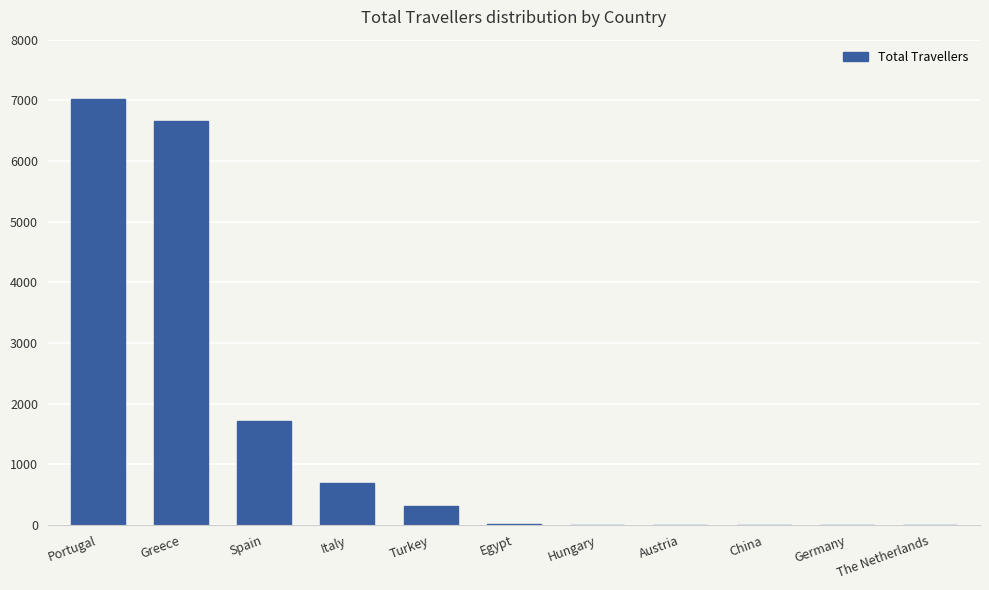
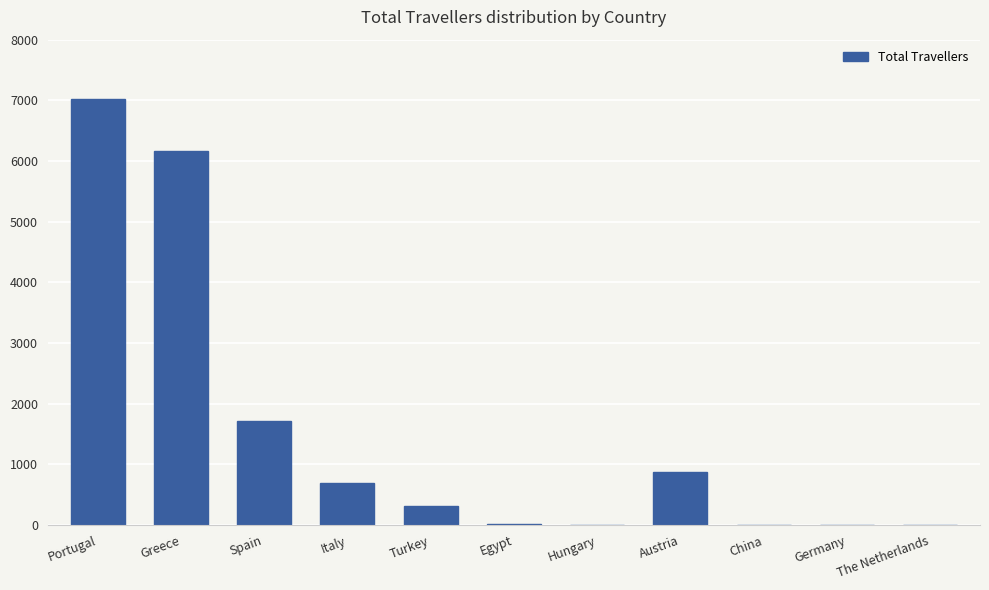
  {
    "Portugal": 7000,
-   "Greece": 6700,
+   "Greece": 6200,
    "Spain": 1700,
    "Italy": 700,
    "Turkey": 300,
-   "Austria": 0
+   "Austria": 900
  }
